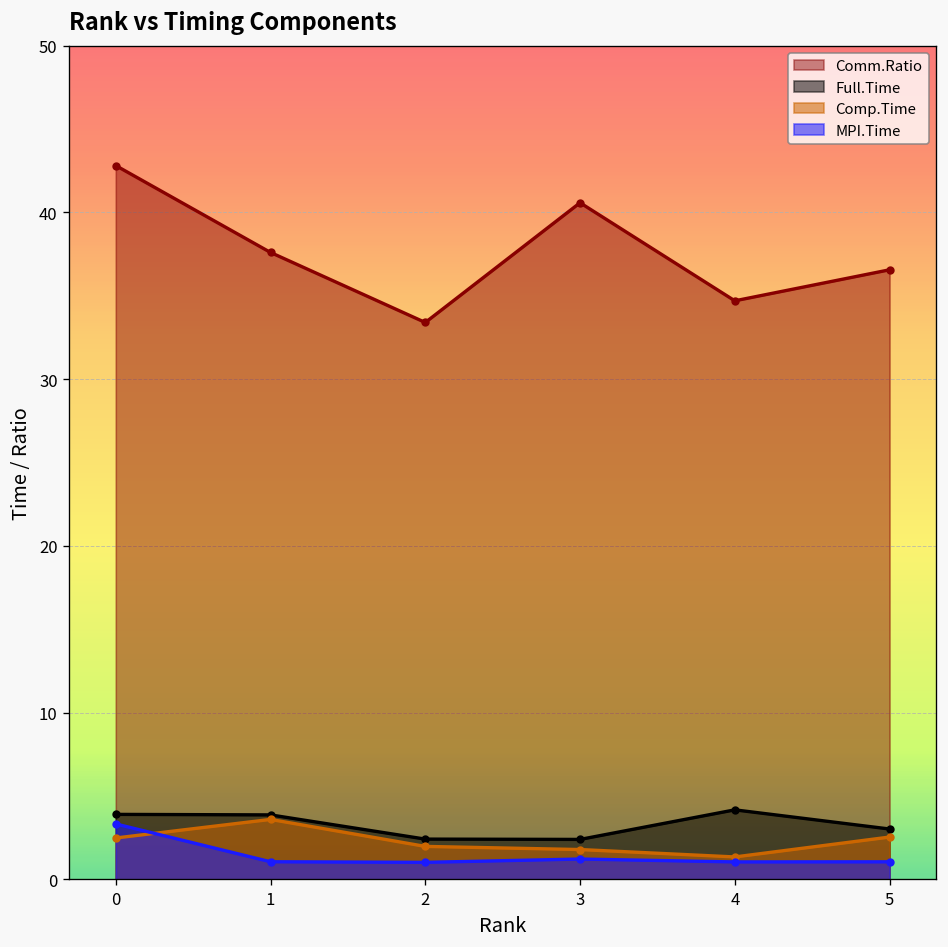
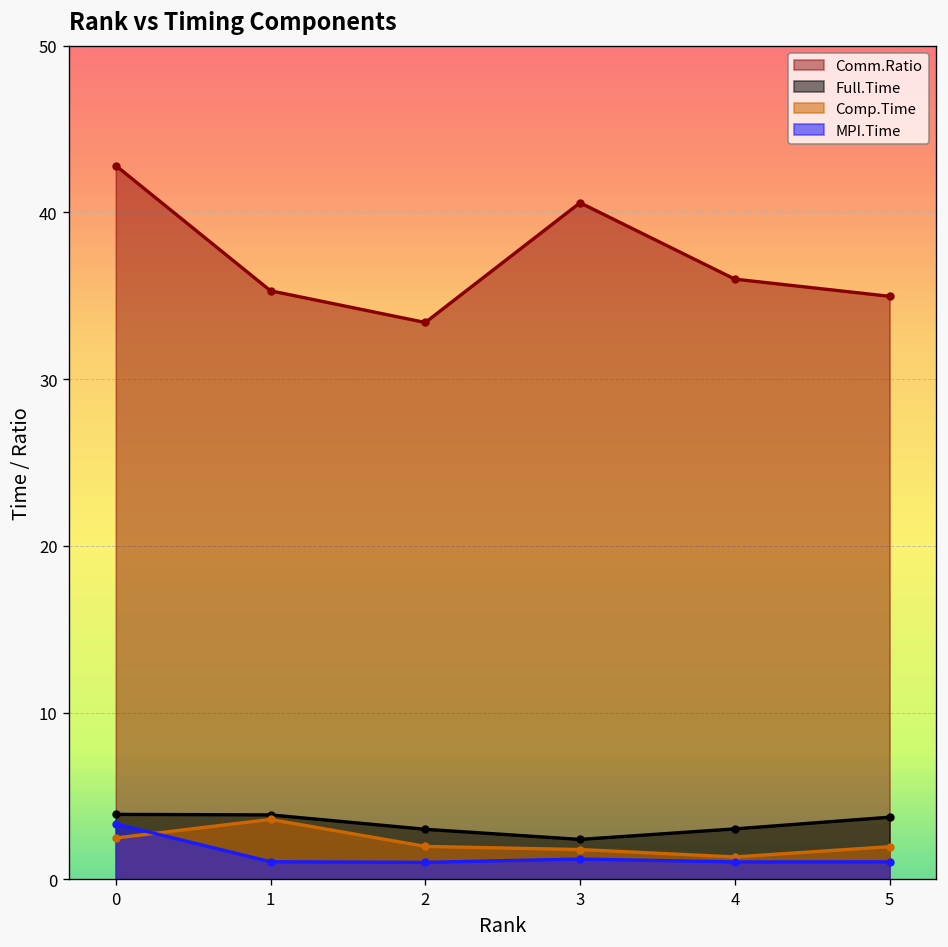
  {
    "Comm.Ratio": {
      "0": 42.8,
-     "1": 37.6,
+     "1": 35.3,
      "2": 33.4,
      "3": 40.6,
-     "4": 34.7,
-     "5": 36.6
+     "4": 36.0,
+     "5": 35.0
    },
    "Full.Time": {
      "0": 3.9,
      "1": 3.9,
-     "2": 2.4,
+     "2": 3.0,
      "3": 2.4,
-     "4": 4.2,
-     "5": 3.0
+     "4": 3.0,
+     "5": 3.7
    },
    "Comp.Time": {
      "0": 2.5,
      "1": 3.6,
      "2": 2.0,
      "3": 1.8,
      "4": 1.4,
-     "5": 2.5
+     "5": 2.0
    },
    "MPI.Time": {
      "0": 3.3,
      "1": 1.1,
      "2": 1.0,
      "3": 1.2,
      "4": 1.1,
      "5": 1.1
    }
  }
